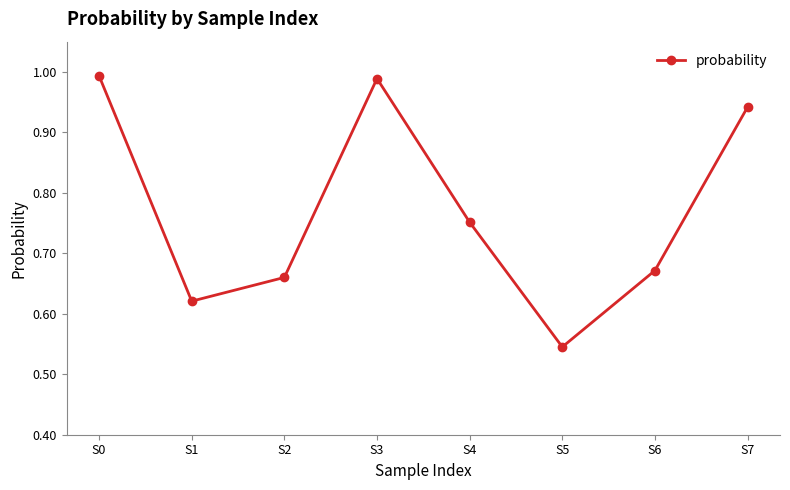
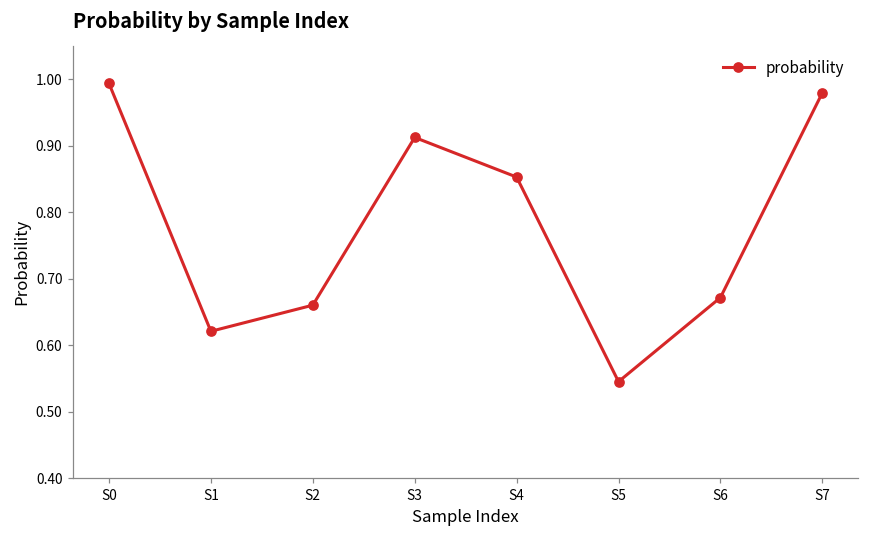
  {
    "S0": 0.99,
    "S1": 0.62,
    "S2": 0.66,
-   "S3": 0.99,
-   "S4": 0.75,
+   "S3": 0.91,
+   "S4": 0.85,
    "S5": 0.55,
    "S6": 0.67,
-   "S7": 0.94
+   "S7": 0.98
  }
